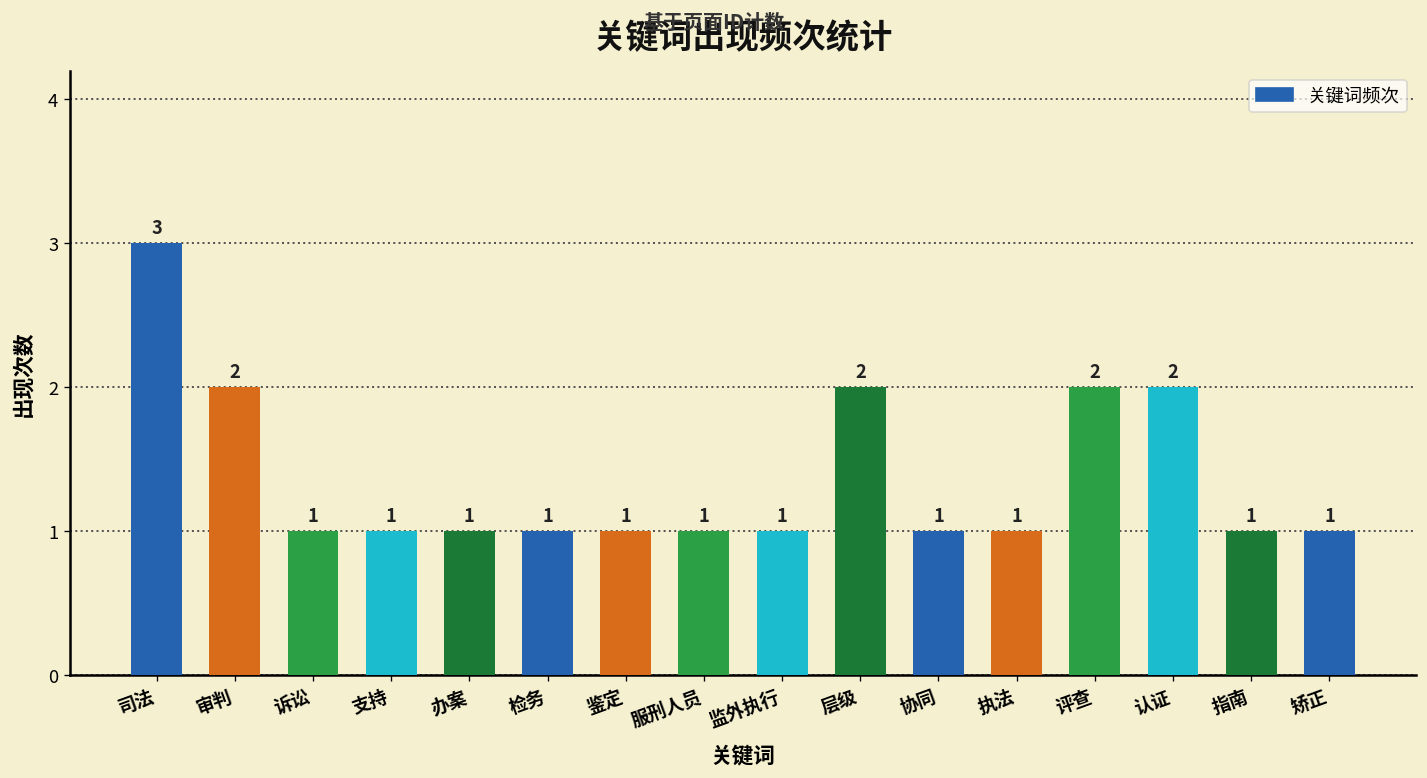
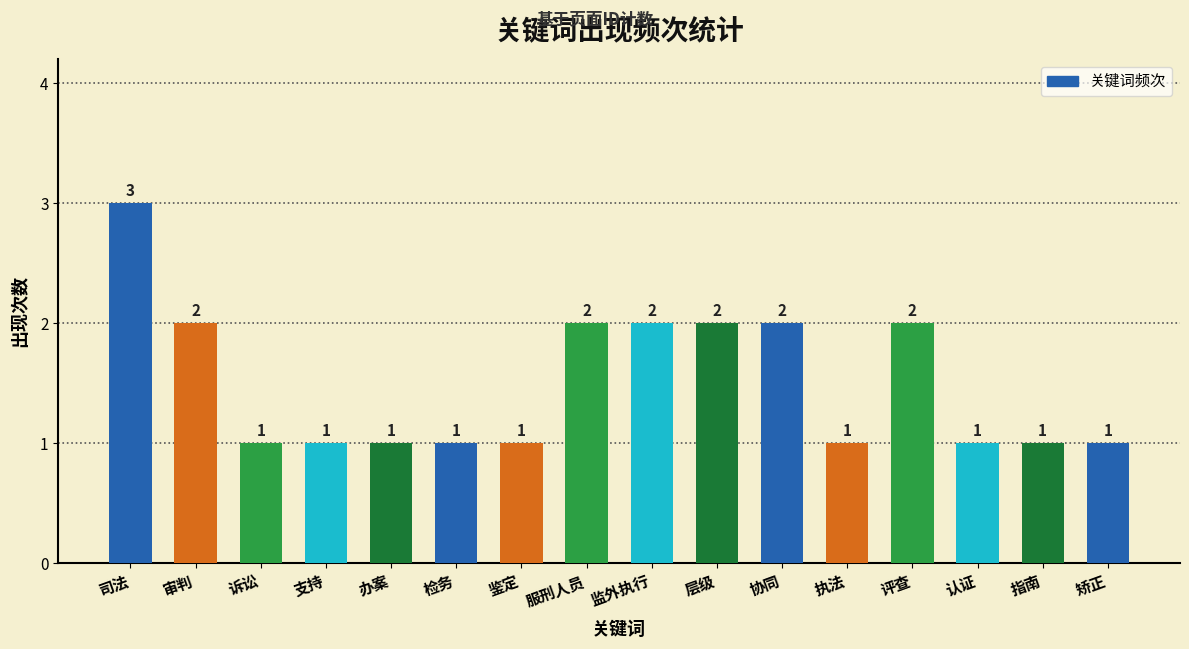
  {
    "司法": 3,
    "审判": 2,
    "诉讼": 1,
    "支持": 1,
    "办案": 1,
    "检务": 1,
    "鉴定": 1,
-   "服刑人员": 1,
-   "监外执行": 1,
+   "服刑人员": 2,
+   "监外执行": 2,
    "层级": 2,
-   "协同": 1,
+   "协同": 2,
    "执法": 1,
    "评查": 2,
-   "认证": 2,
+   "认证": 1,
    "指南": 1,
    "矫正": 1
  }
